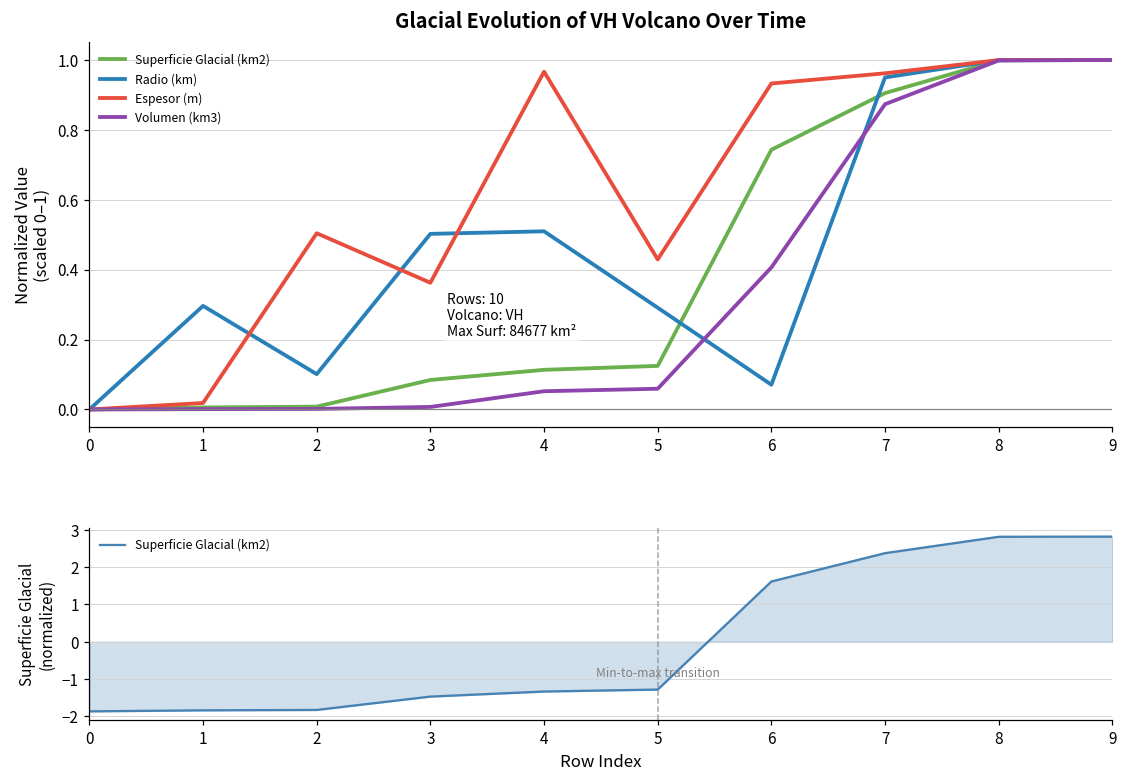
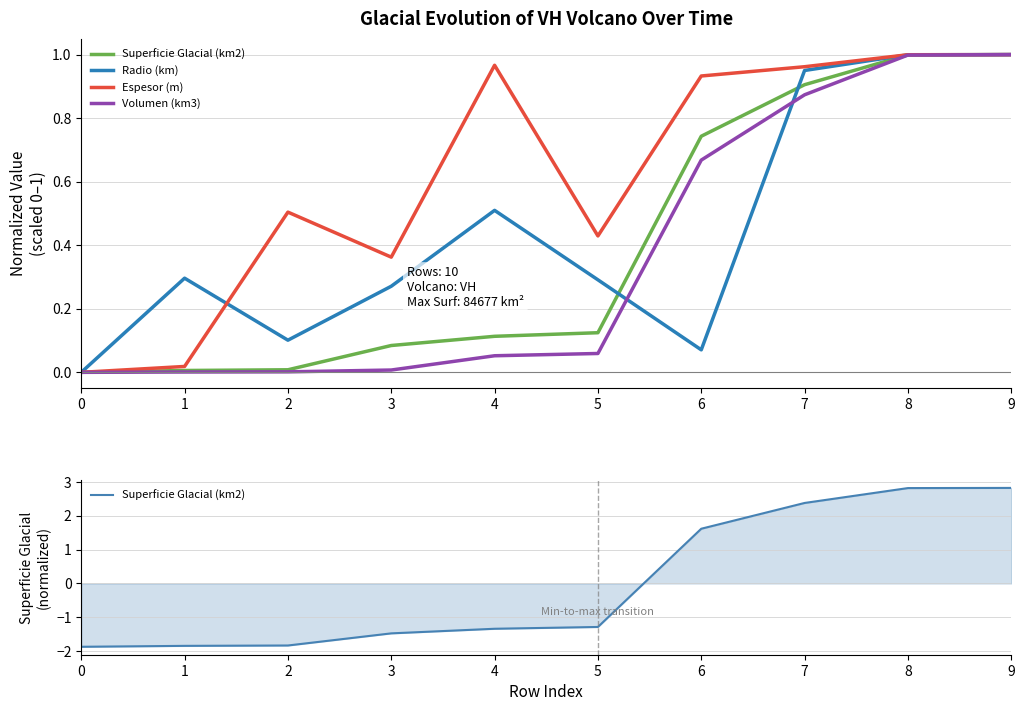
  {
    "Glacial Evolution of VH Volcano Over Time": {
      "Radio (km)": {
        "1": 0.30,
        "2": 0.10,
-       "3": 0.50,
+       "3": 0.27,
        "4": 0.51,
        "5": 0.29,
        "6": 0.07,
        "7": 0.95
      },
      "Espesor (m)": {
        "1": 0.02,
        "2": 0.50,
        "3": 0.36,
        "4": 0.97,
        "5": 0.43,
        "6": 0.93,
        "7": 0.96
      },
      "Volumen (km3)": {
        "3": 0.01,
        "4": 0.05,
        "5": 0.06,
-       "6": 0.41,
+       "6": 0.67,
        "7": 0.87
      }
    }
  }
